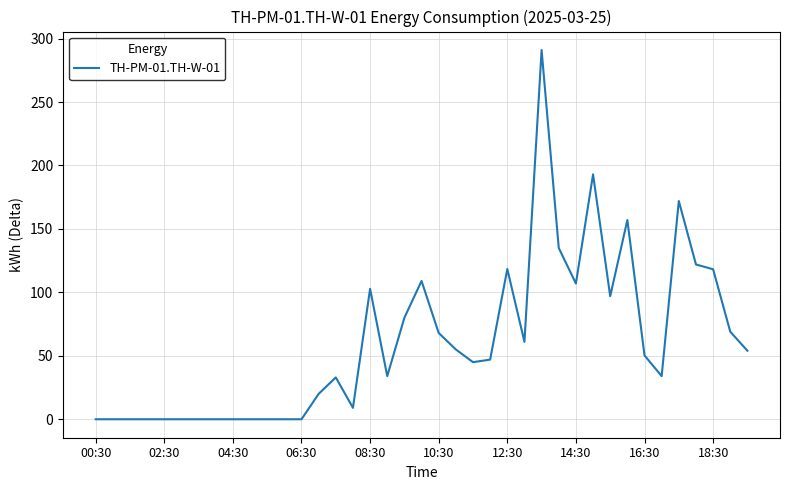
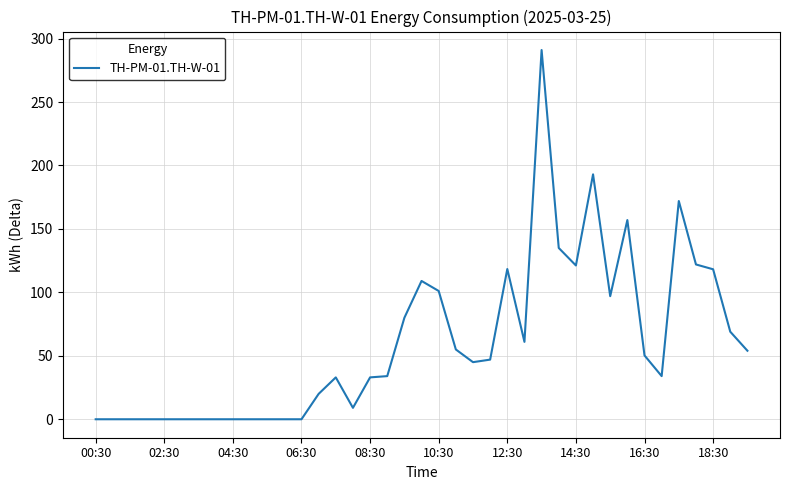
  {
    "00:30": 0,
    "02:30": 0,
    "04:30": 0,
    "06:30": 0,
-   "08:30": 103,
-   "10:30": 68,
+   "08:30": 33,
+   "10:30": 101,
    "12:30": 118,
-   "14:30": 107,
+   "14:30": 121,
    "16:30": 50,
    "18:30": 118
  }
